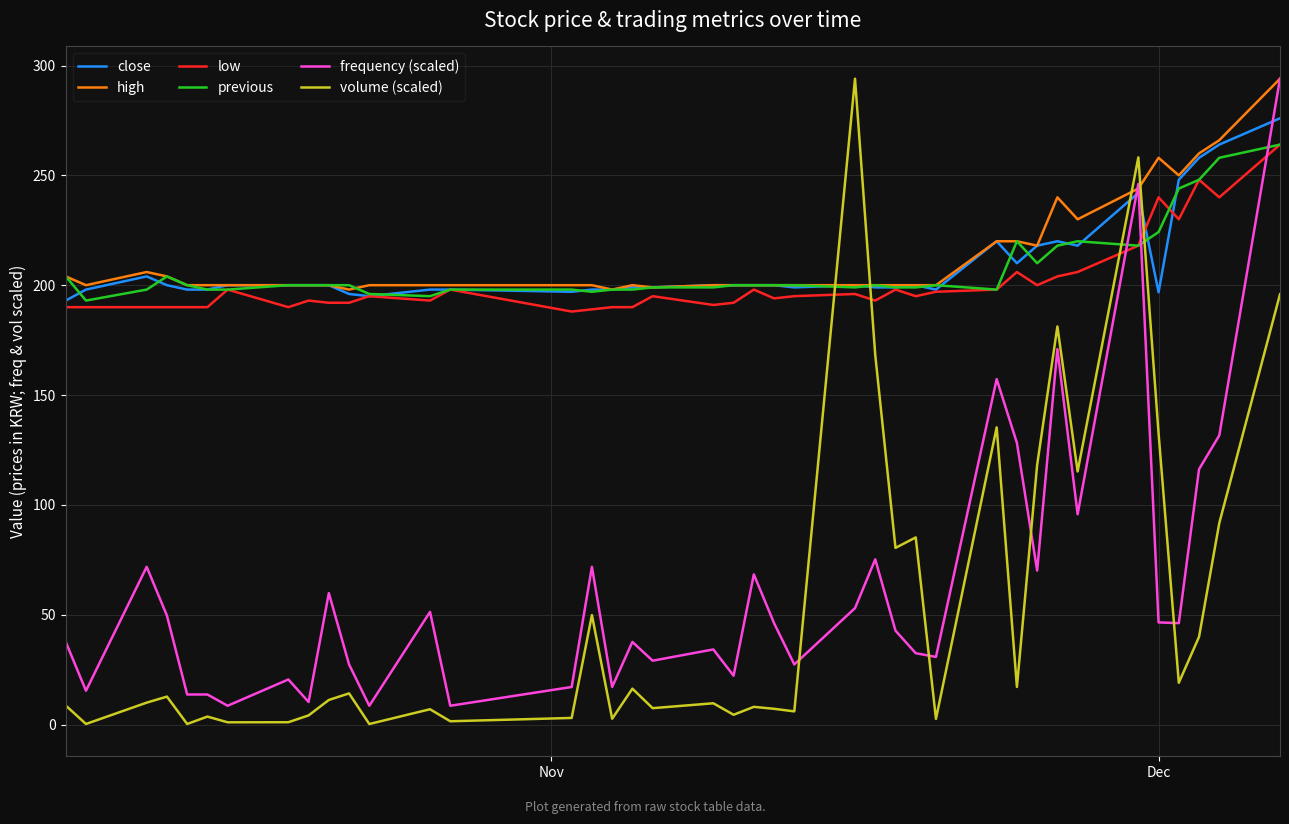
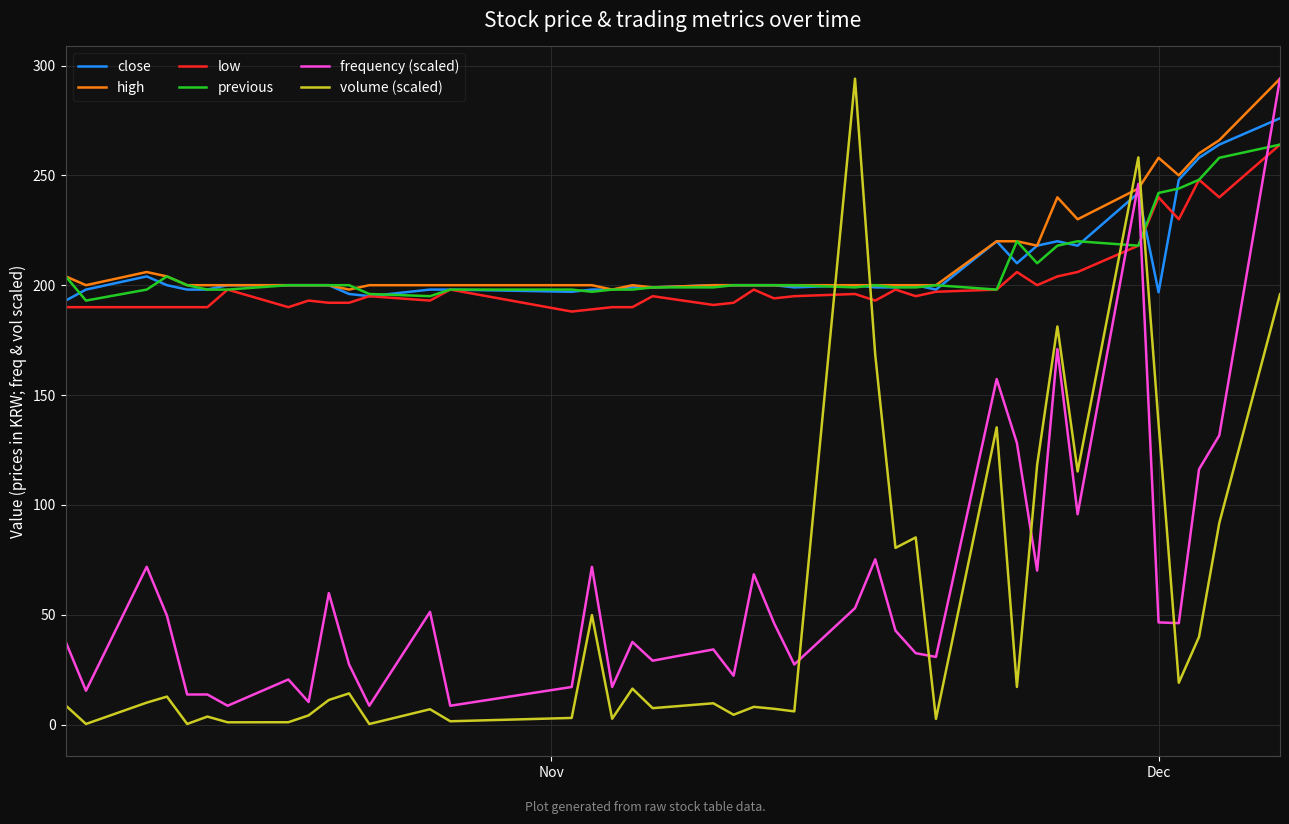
  {
    "close": {
      "Dec": 197
    },
    "high": {
      "Dec": 258
    },
    "low": {
      "Dec": 240
    },
    "previous": {
-     "Dec": 224
+     "Dec": 242
    },
    "frequency (scaled)": {
      "Dec": 46
    },
    "volume (scaled)": {
-     "Dec": 133
+     "Dec": 137
    }
  }
